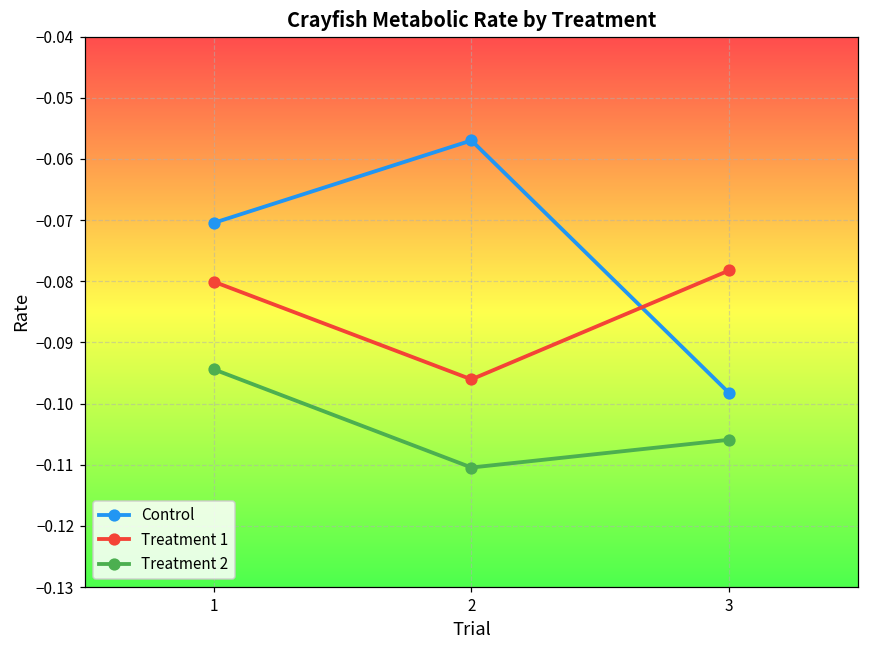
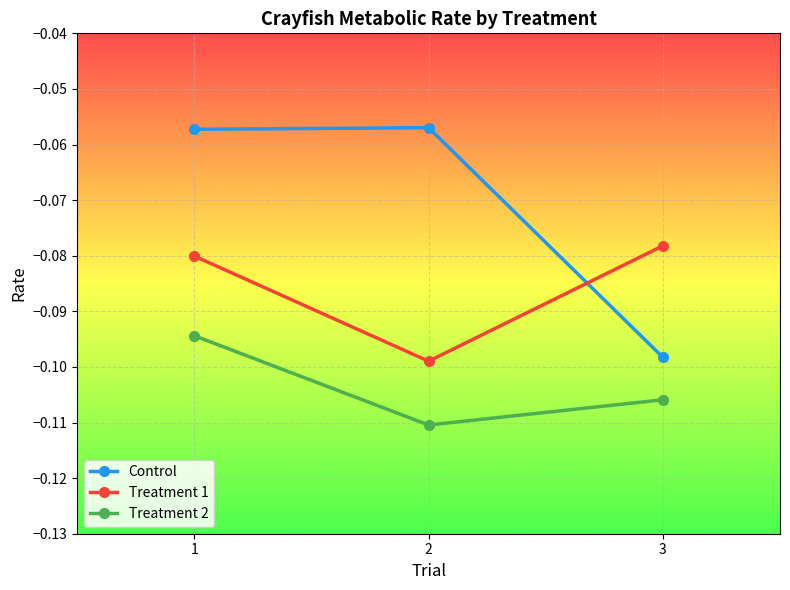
  {
    "Control": {
-     "1": -0.070,
+     "1": -0.057,
      "2": -0.057,
      "3": -0.098
    },
    "Treatment 1": {
      "1": -0.080,
-     "2": -0.096,
+     "2": -0.099,
      "3": -0.078
    },
    "Treatment 2": {
      "1": -0.094,
      "2": -0.110,
      "3": -0.106
    }
  }
